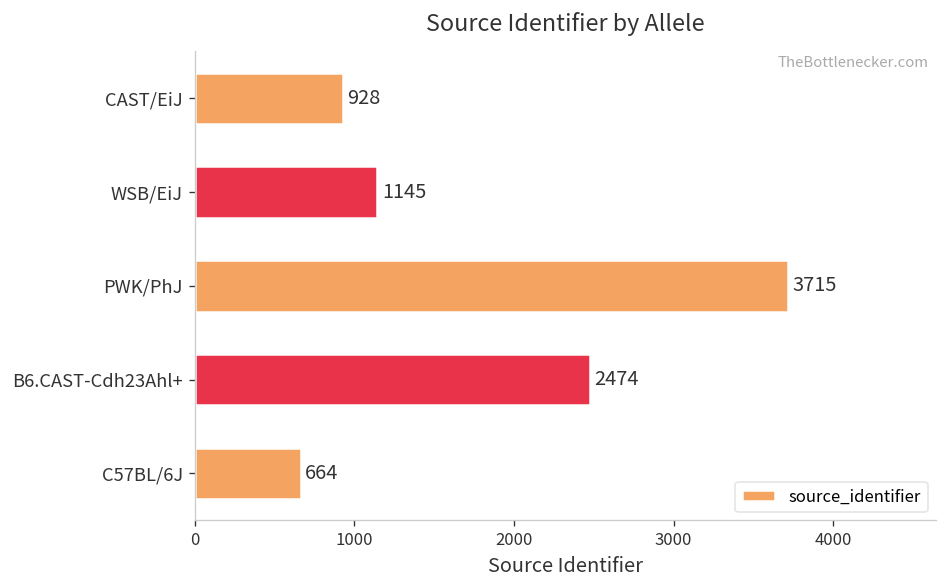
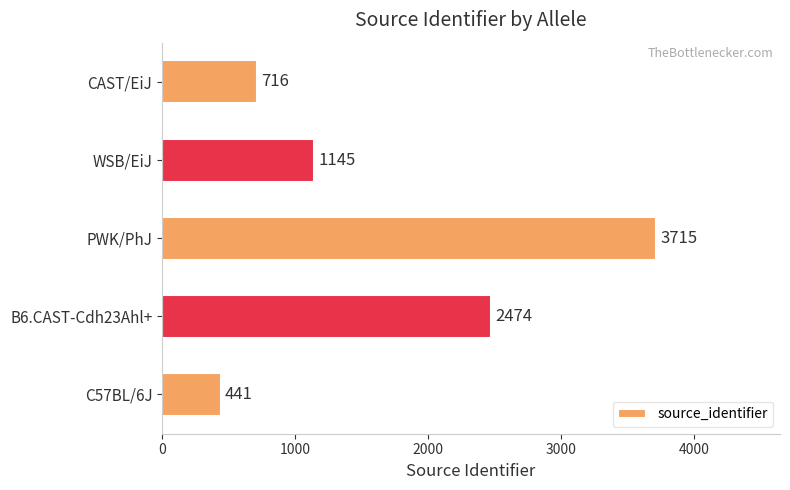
  {
-   "CAST/EiJ": 928,
+   "CAST/EiJ": 716,
    "WSB/EiJ": 1145,
    "PWK/PhJ": 3715,
    "B6.CAST-Cdh23Ahl+": 2474,
-   "C57BL/6J": 664
+   "C57BL/6J": 441
  }
